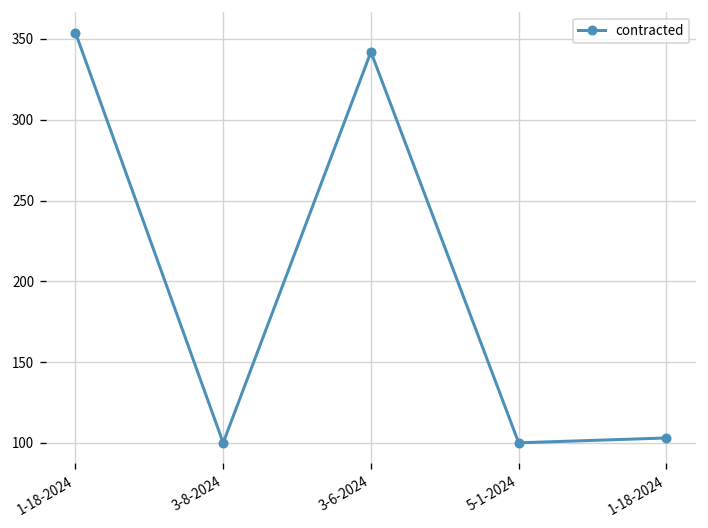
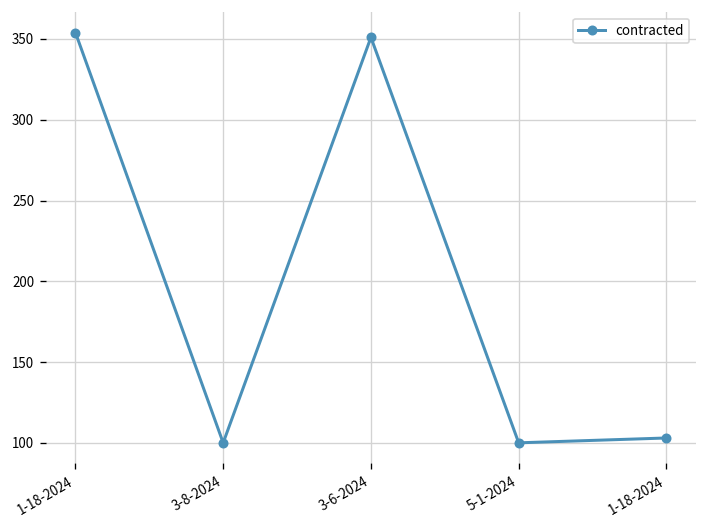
  {
    "3-8-2024": 100,
-   "3-6-2024": 342,
+   "3-6-2024": 351,
    "5-1-2024": 100
  }
